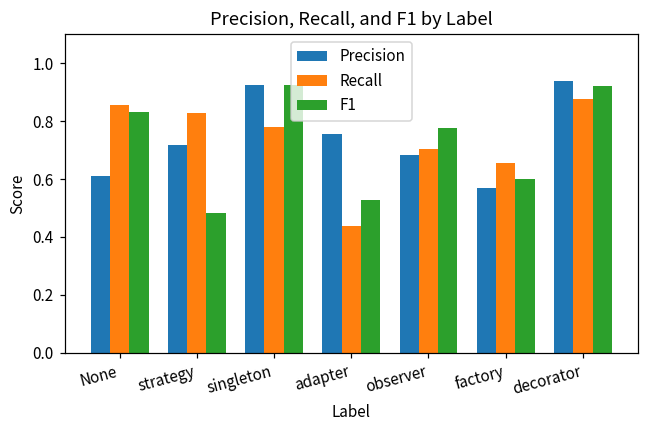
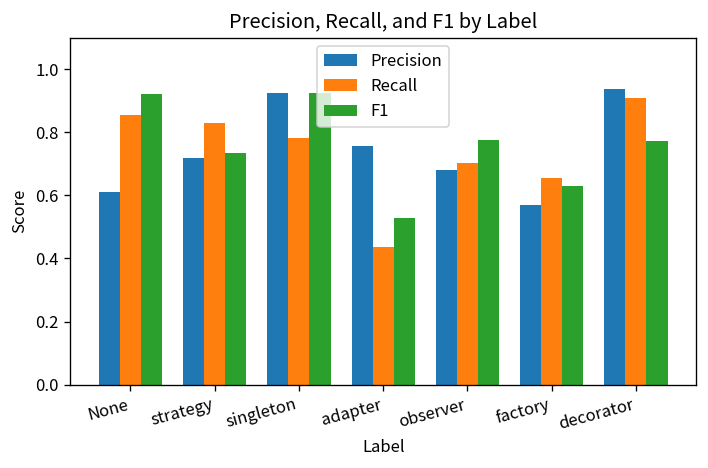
  {
    "Precision": {
      "None": 0.61,
      "strategy": 0.72,
      "singleton": 0.93,
      "adapter": 0.76,
      "observer": 0.68,
      "factory": 0.57,
      "decorator": 0.94
    },
    "Recall": {
      "None": 0.85,
      "strategy": 0.83,
      "singleton": 0.78,
      "adapter": 0.44,
      "observer": 0.70,
      "factory": 0.65,
-     "decorator": 0.88
+     "decorator": 0.91
    },
    "F1": {
-     "None": 0.83,
-     "strategy": 0.48,
+     "None": 0.92,
+     "strategy": 0.73,
      "adapter": 0.53,
      "observer": 0.78,
-     "factory": 0.60,
-     "decorator": 0.92
+     "factory": 0.63,
+     "decorator": 0.77
    }
  }
